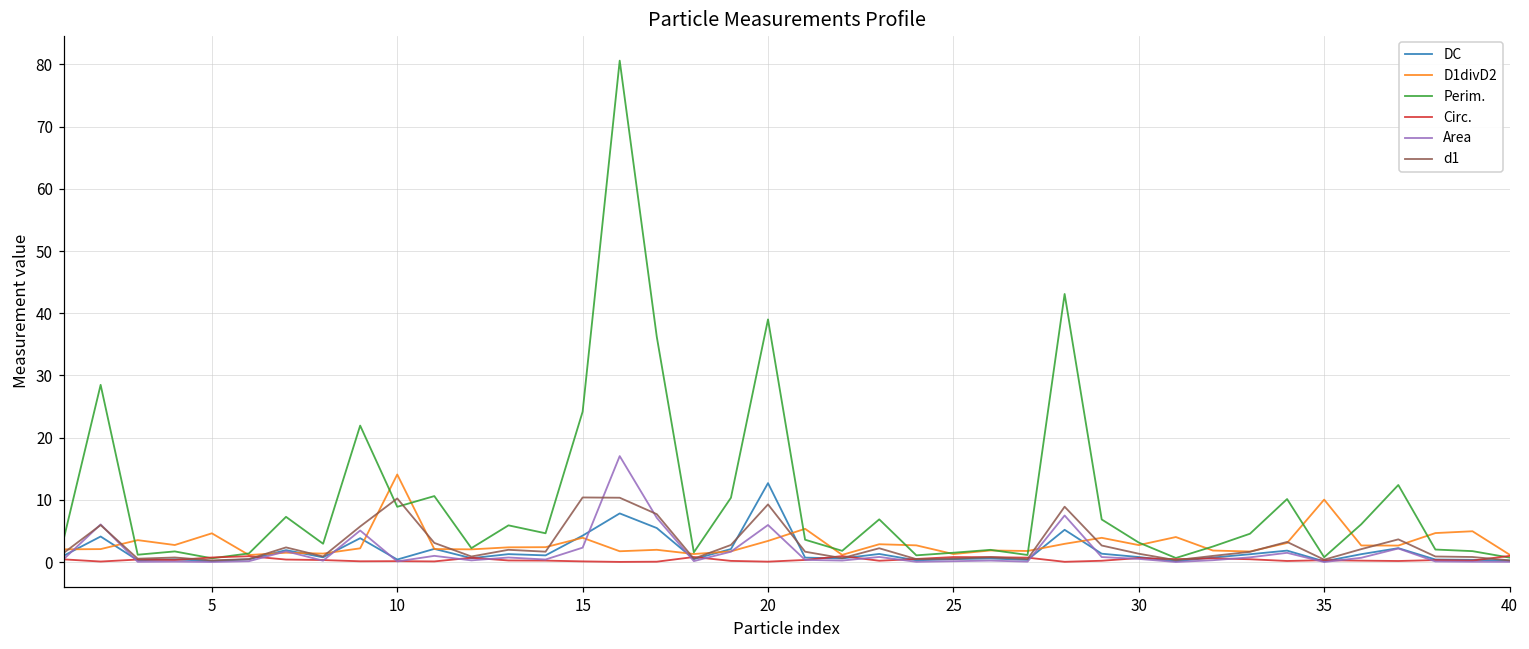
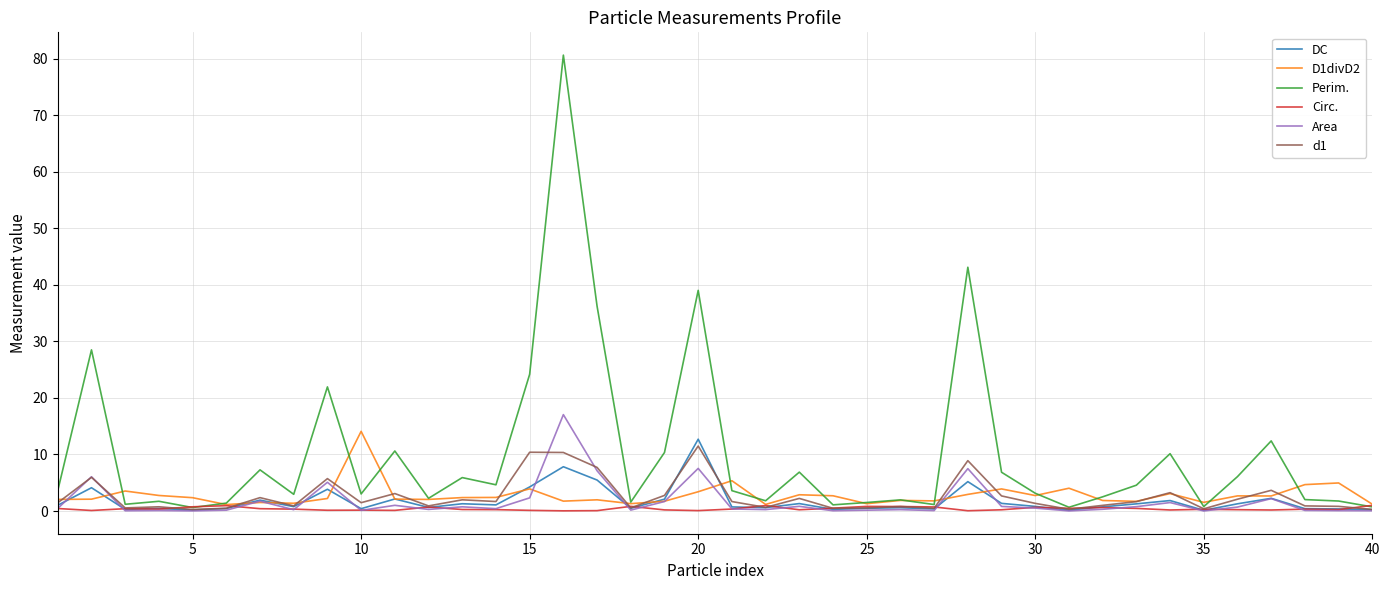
  {
    "DC": {
      "20": 13
    },
    "D1divD2": {
-     "5": 5,
+     "5": 2,
      "10": 14,
      "20": 3,
-     "35": 10
+     "35": 2
    },
    "Perim.": {
-     "10": 9,
+     "10": 3,
      "15": 24,
      "20": 39
    },
    "Circ.": {
      "15": 0,
      "20": 0
    },
    "Area": {
      "15": 2,
-     "20": 6
+     "20": 8
    },
    "d1": {
-     "10": 10,
+     "10": 1,
      "15": 10,
-     "20": 9,
+     "20": 11,
      "30": 1
    }
  }
